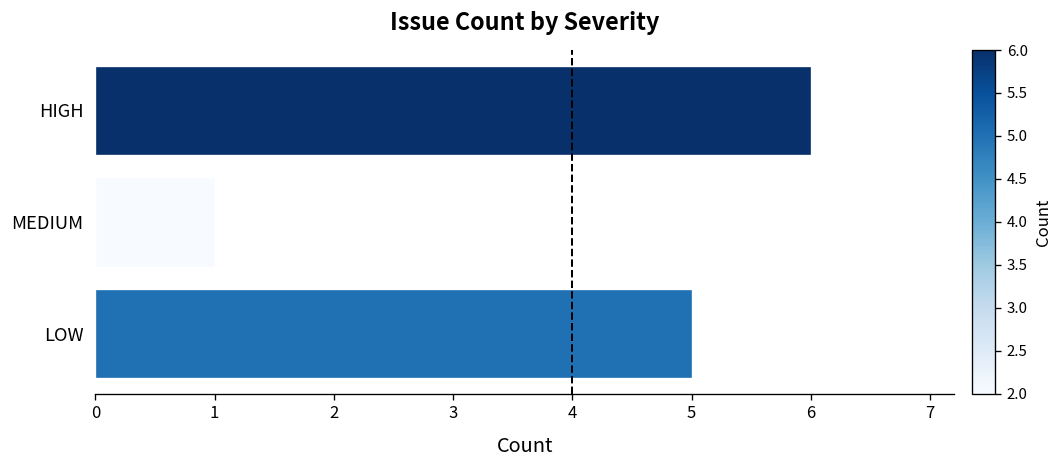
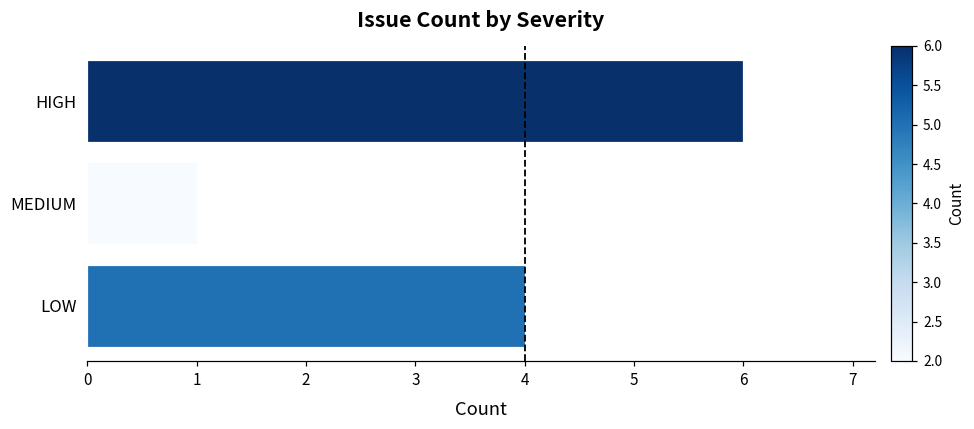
  {
    "HIGH": 6,
    "MEDIUM": 1,
-   "LOW": 5
+   "LOW": 4
  }
